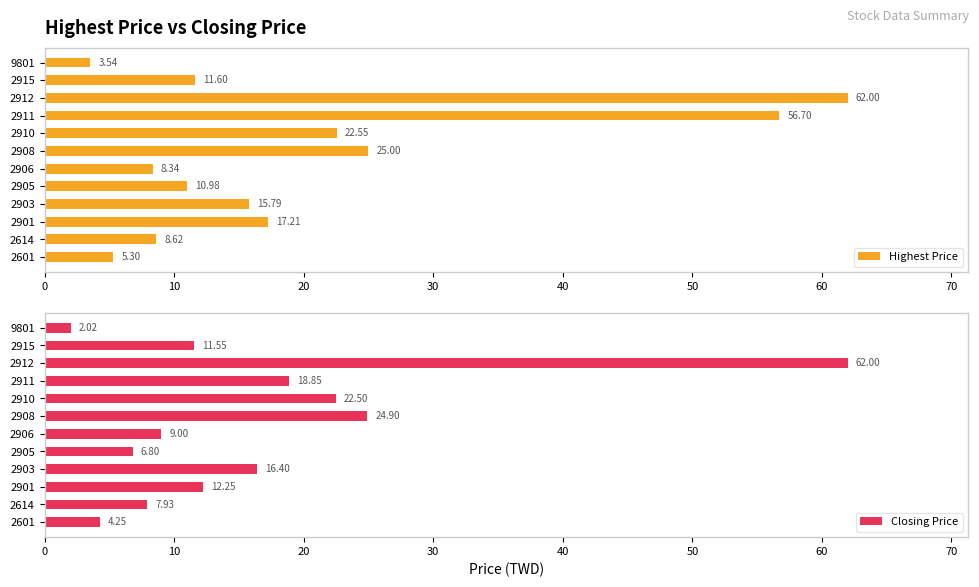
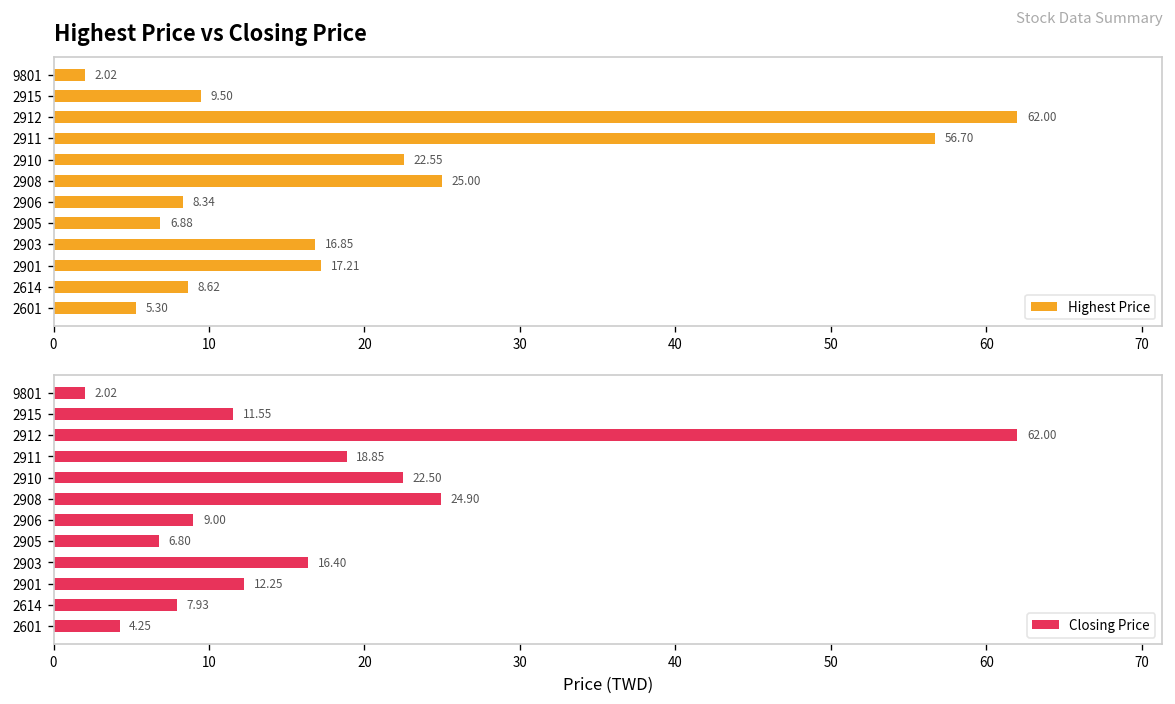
  {
    "Highest Price vs Closing Price": {
-     "9801": 3.54,
-     "2915": 11.60,
+     "9801": 2.02,
+     "2915": 9.50,
      "2912": 62.00,
      "2911": 56.70,
      "2910": 22.55,
      "2908": 25.00,
      "2906": 8.34,
-     "2905": 10.98,
-     "2903": 15.79,
+     "2905": 6.88,
+     "2903": 16.85,
      "2901": 17.21,
      "2614": 8.62,
      "2601": 5.30
    }
  }
